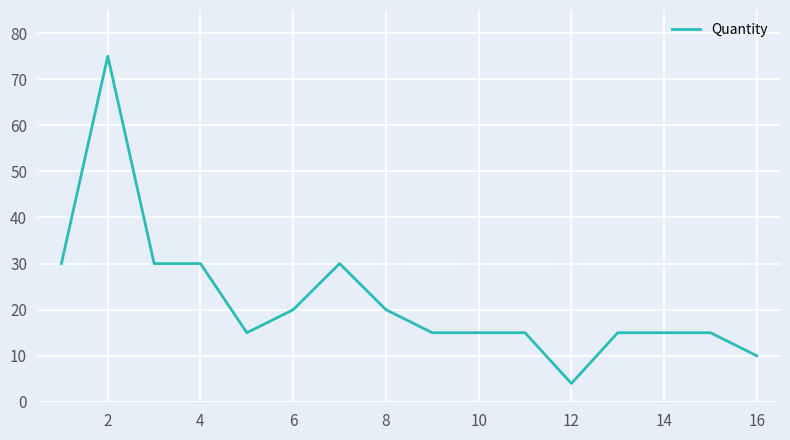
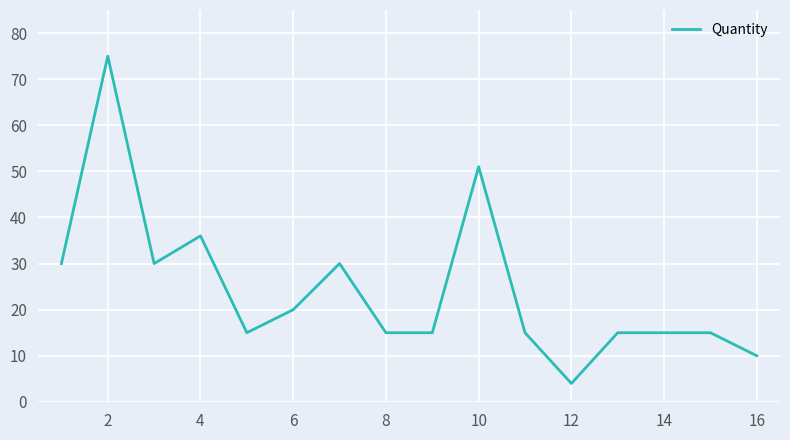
  {
    "2": 75,
-   "4": 30,
+   "4": 36,
    "6": 20,
-   "8": 20,
-   "10": 15,
+   "8": 15,
+   "10": 51,
    "12": 4,
    "14": 15,
    "16": 10
  }
